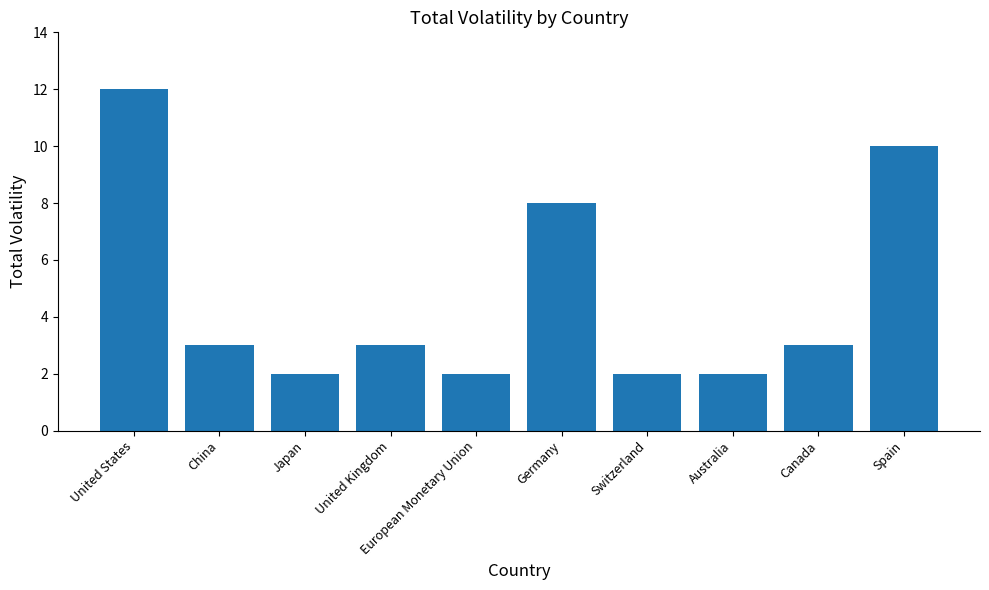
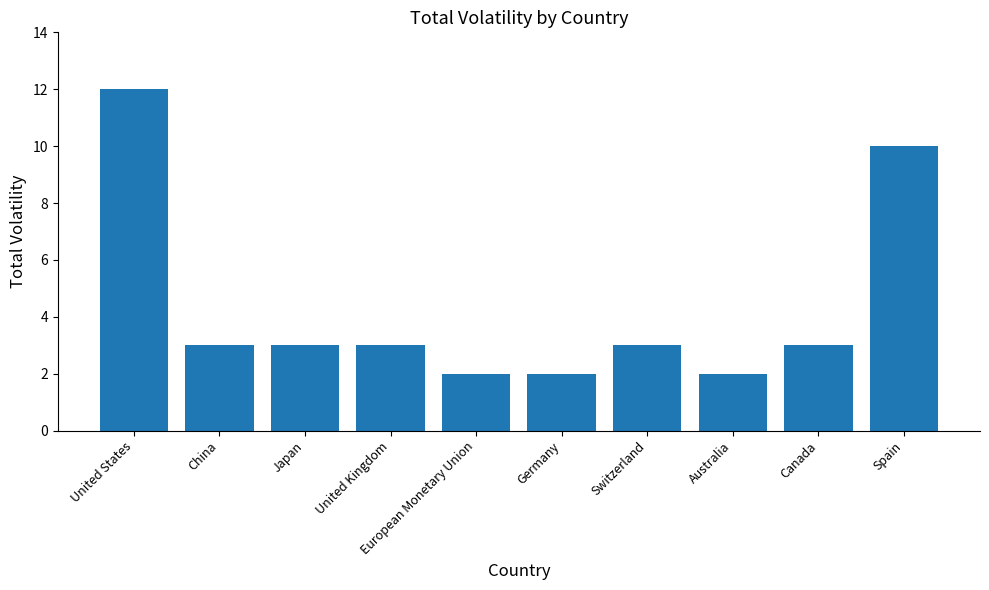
  {
    "United States": 12,
    "China": 3,
-   "Japan": 2,
+   "Japan": 3,
    "United Kingdom": 3,
    "European Monetary Union": 2,
-   "Germany": 8,
-   "Switzerland": 2,
+   "Germany": 2,
+   "Switzerland": 3,
    "Australia": 2,
    "Canada": 3,
    "Spain": 10
  }
